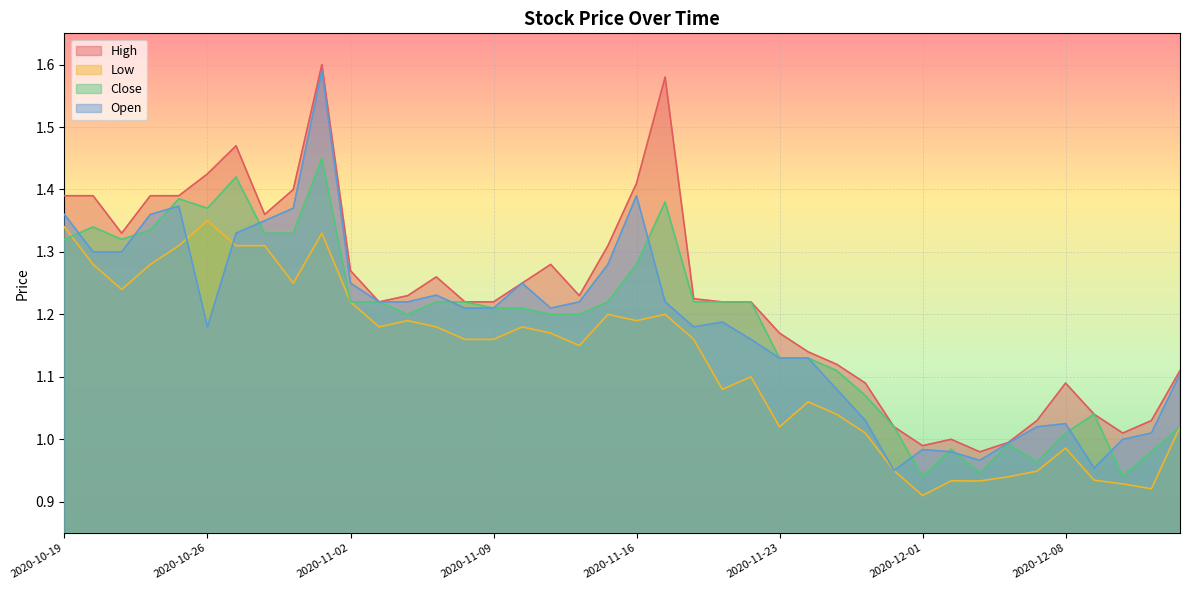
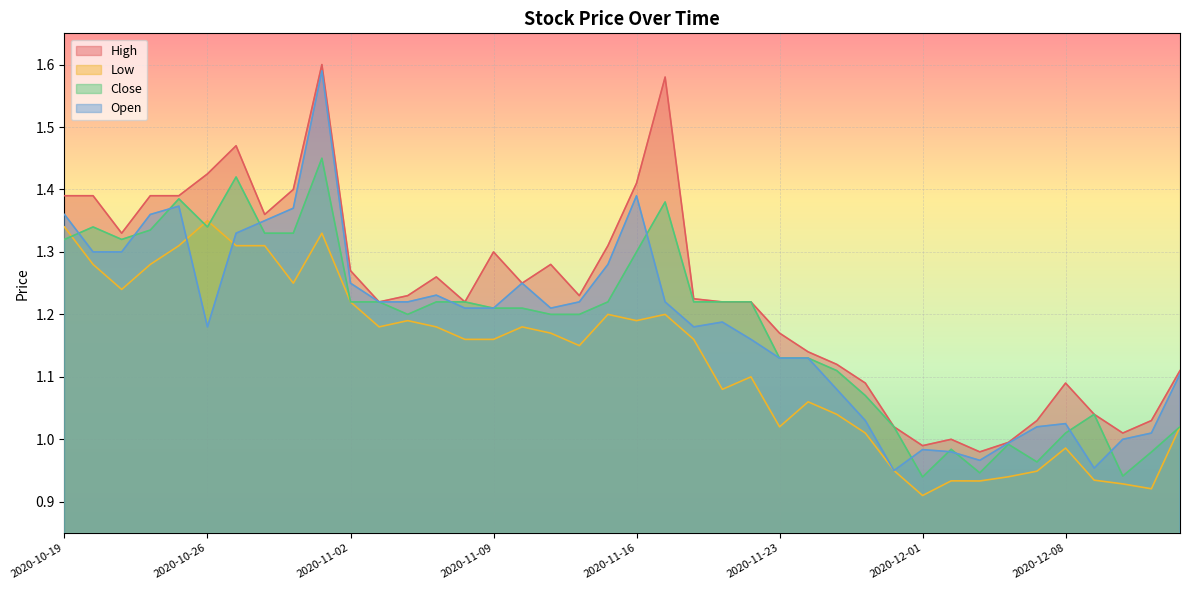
  {
    "High": {
      "2020-10-19": 1.39,
      "2020-10-26": 1.43,
      "2020-11-02": 1.27,
-     "2020-11-09": 1.22,
+     "2020-11-09": 1.30,
      "2020-11-16": 1.41,
      "2020-11-23": 1.17,
      "2020-12-01": 0.99,
      "2020-12-08": 1.09
    },
    "Low": {
      "2020-10-19": 1.34,
      "2020-10-26": 1.35,
      "2020-11-09": 1.16,
      "2020-11-16": 1.19,
      "2020-11-23": 1.02,
      "2020-12-01": 0.91,
      "2020-12-08": 0.99
    },
    "Close": {
      "2020-10-19": 1.32,
-     "2020-10-26": 1.37,
-     "2020-11-16": 1.28,
+     "2020-10-26": 1.34,
+     "2020-11-16": 1.30,
      "2020-12-01": 0.94,
      "2020-12-08": 1.01
    },
    "Open": {
      "2020-10-19": 1.36,
      "2020-10-26": 1.18,
      "2020-11-02": 1.25,
      "2020-11-16": 1.39,
      "2020-12-01": 0.98,
      "2020-12-08": 1.03
    }
  }
